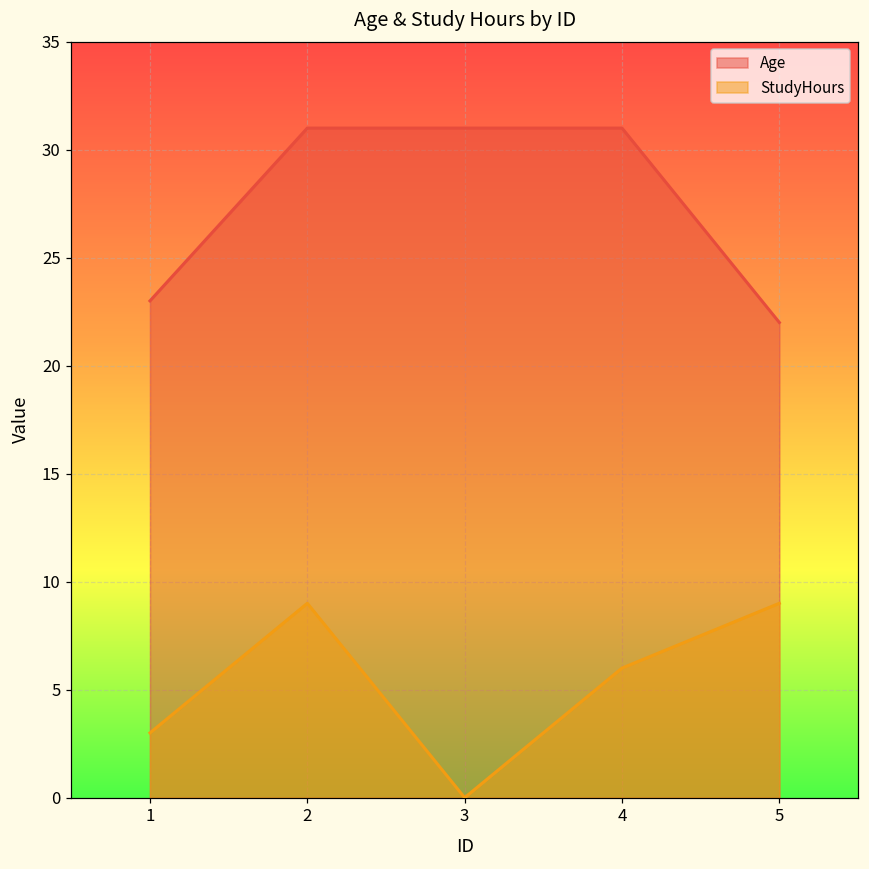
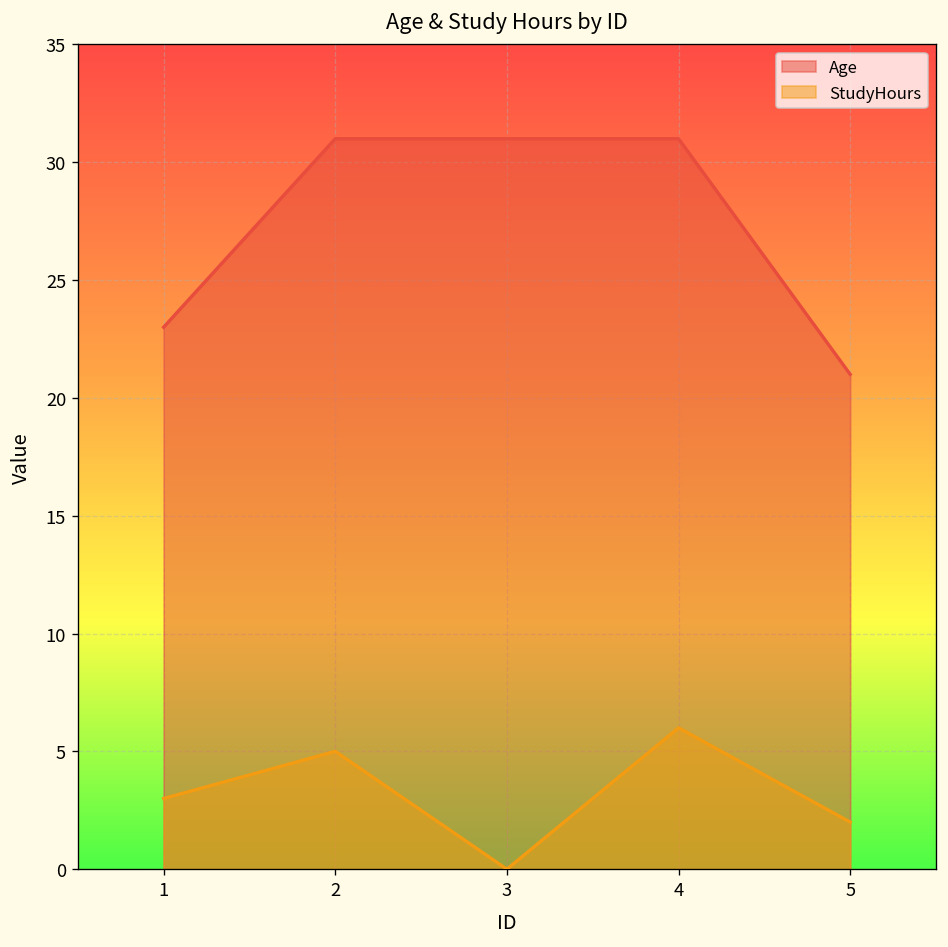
  {
    "Age": {
      "1": 23,
      "2": 31,
      "3": 31,
      "4": 31,
-     "5": 22
+     "5": 21
    },
    "StudyHours": {
      "1": 3,
-     "2": 9,
+     "2": 5,
      "3": 0,
      "4": 6,
-     "5": 9
+     "5": 2
    }
  }
